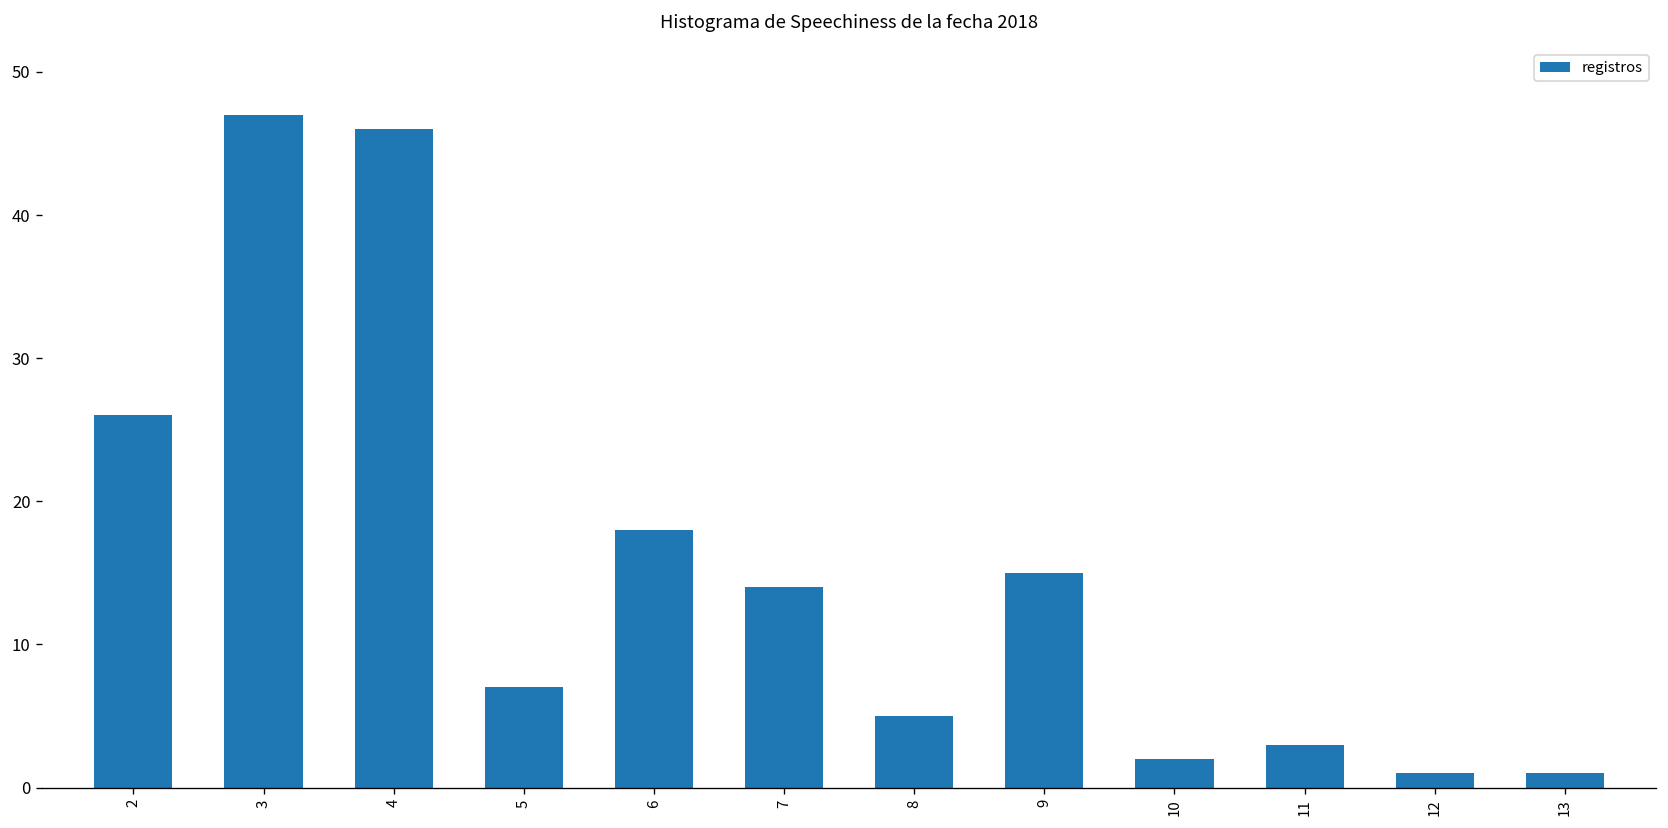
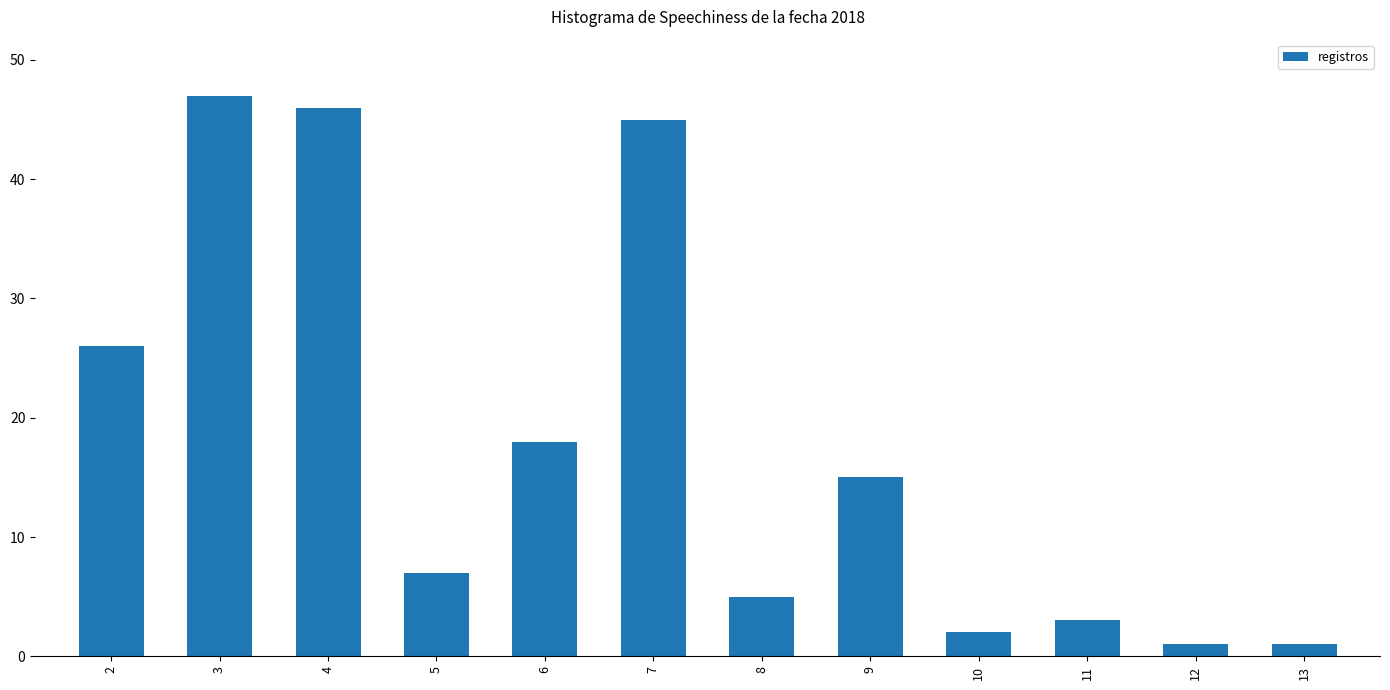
  {
    "2": 26,
    "3": 47,
    "4": 46,
    "5": 7,
    "6": 18,
-   "7": 14,
+   "7": 45,
    "8": 5,
    "9": 15,
    "10": 2,
    "11": 3,
    "12": 1,
    "13": 1
  }
